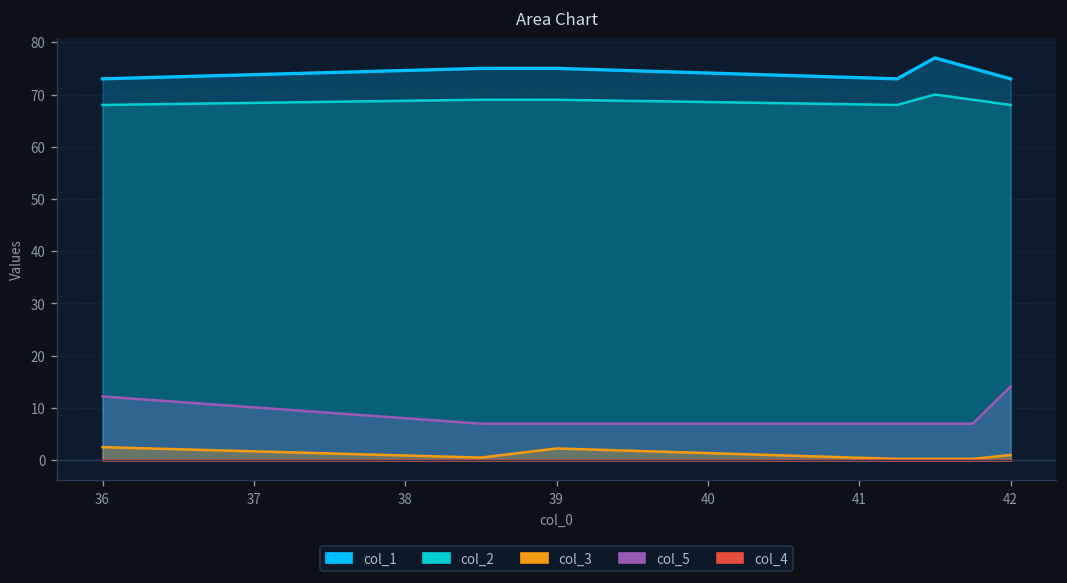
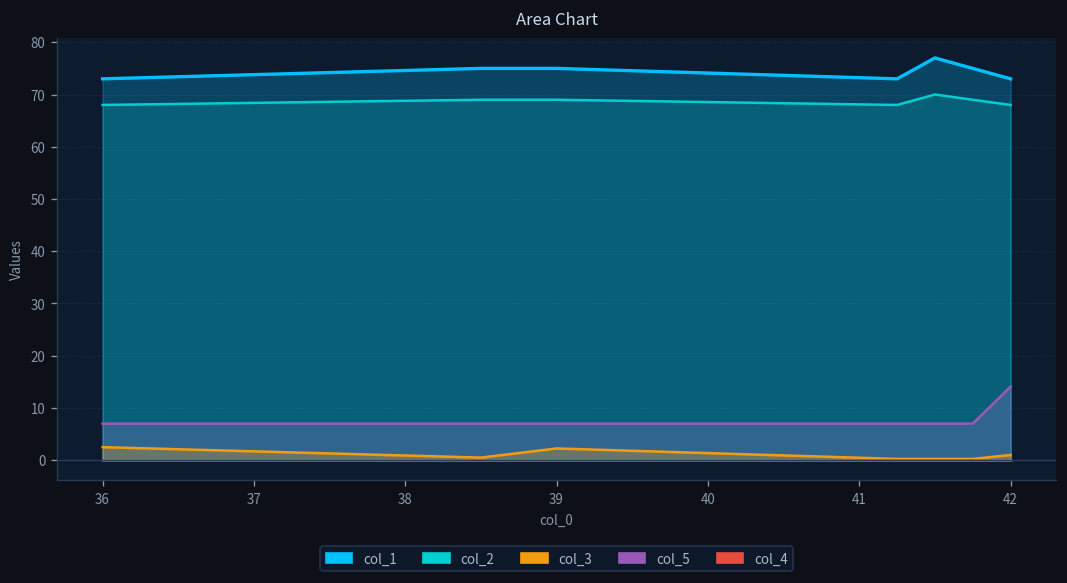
  {
    "col_5": {
-     "36": 12,
+     "36": 7,
      "39": 7,
      "42": 14
    }
  }
